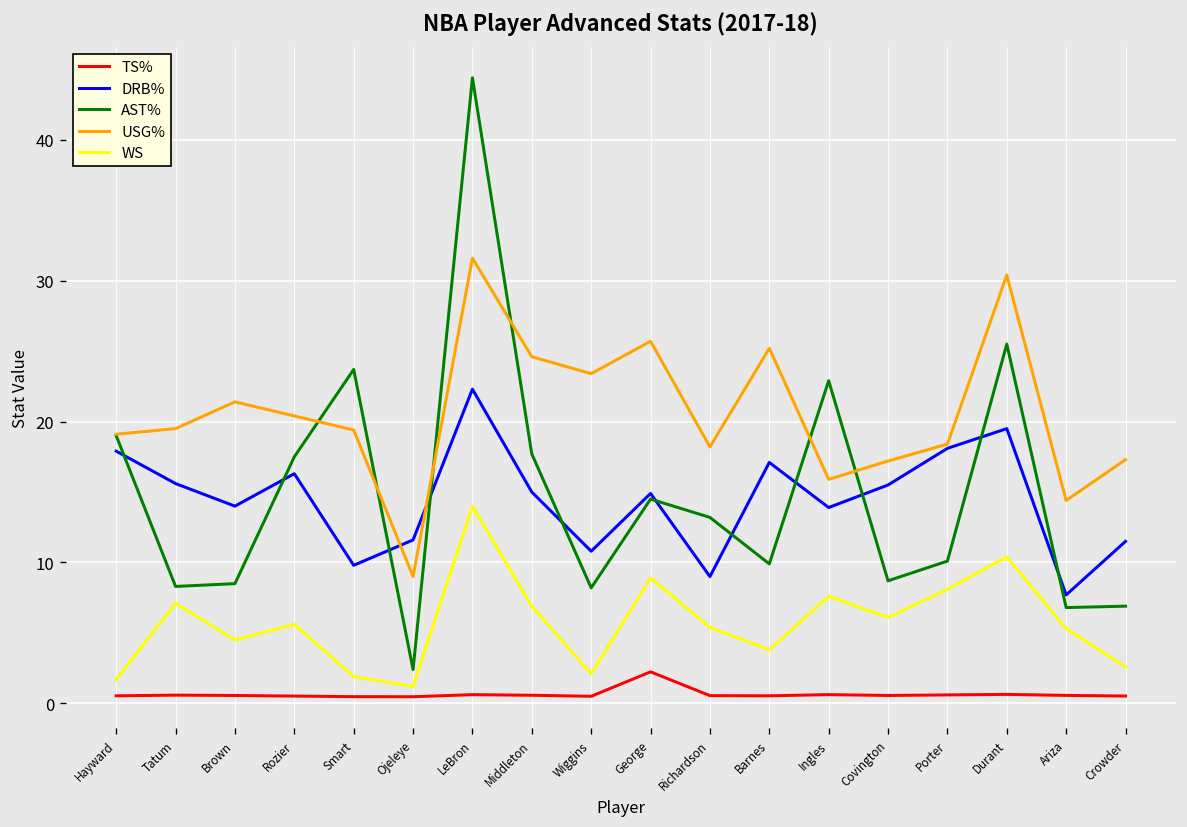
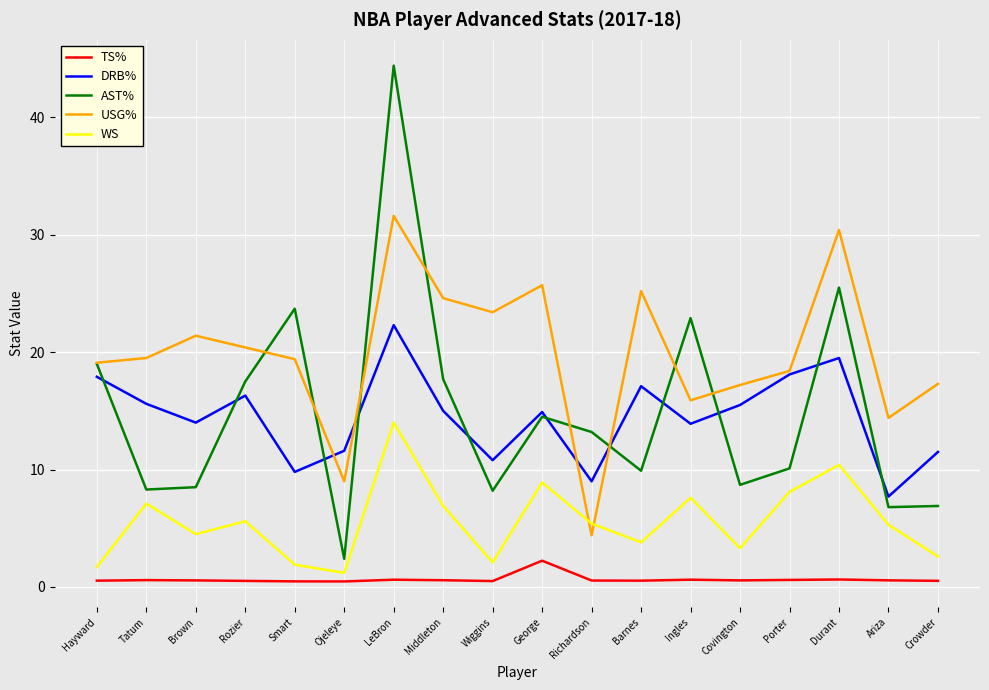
  {
    "TS%": {
      "Hayward": 0.5,
      "Tatum": 0.6,
      "Brown": 0.6,
      "Rozier": 0.5,
      "Smart": 0.5,
      "Ojeleye": 0.5,
      "LeBron": 0.6,
      "Middleton": 0.6,
      "Wiggins": 0.5,
      "George": 2.2,
      "Richardson": 0.6,
      "Barnes": 0.5,
      "Ingles": 0.6,
      "Covington": 0.6,
      "Porter": 0.6,
      "Durant": 0.6,
      "Ariza": 0.6,
      "Crowder": 0.5
    },
    "DRB%": {
      "Hayward": 17.9,
      "Tatum": 15.6,
      "Brown": 14.0,
      "Rozier": 16.3,
      "Smart": 9.8,
      "Ojeleye": 11.6,
      "LeBron": 22.3,
      "Middleton": 15.0,
      "Wiggins": 10.8,
      "George": 14.9,
      "Richardson": 9.0,
      "Barnes": 17.1,
      "Ingles": 13.9,
      "Covington": 15.5,
      "Porter": 18.1,
      "Durant": 19.5,
      "Ariza": 7.7,
      "Crowder": 11.5
    },
    "AST%": {
      "Tatum": 8.3,
      "Brown": 8.5,
      "Rozier": 17.5,
      "Smart": 23.7,
      "Ojeleye": 2.4,
      "LeBron": 44.4,
      "Middleton": 17.7,
      "Wiggins": 8.2,
      "George": 14.5,
      "Richardson": 13.2,
      "Barnes": 9.9,
      "Ingles": 22.9,
      "Covington": 8.7,
      "Porter": 10.1,
      "Durant": 25.5,
      "Ariza": 6.8,
      "Crowder": 6.9
    },
    "USG%": {
      "Tatum": 19.5,
      "Brown": 21.4,
      "Rozier": 20.4,
      "Smart": 19.4,
      "Ojeleye": 9.0,
      "LeBron": 31.6,
      "Middleton": 24.6,
      "Wiggins": 23.4,
      "George": 25.7,
-     "Richardson": 18.2,
+     "Richardson": 4.4,
      "Barnes": 25.2,
      "Ingles": 15.9,
      "Covington": 17.2,
      "Porter": 18.4,
      "Durant": 30.4,
      "Ariza": 14.4,
      "Crowder": 17.3
    },
    "WS": {
      "Hayward": 1.7,
      "Tatum": 7.1,
      "Brown": 4.5,
      "Rozier": 5.6,
      "Smart": 1.9,
      "Ojeleye": 1.2,
      "LeBron": 14.0,
      "Middleton": 6.9,
      "Wiggins": 2.1,
      "George": 8.9,
      "Richardson": 5.4,
      "Barnes": 3.8,
      "Ingles": 7.6,
-     "Covington": 6.1,
+     "Covington": 3.3,
      "Porter": 8.1,
      "Durant": 10.4,
      "Ariza": 5.3,
      "Crowder": 2.6
    }
  }
